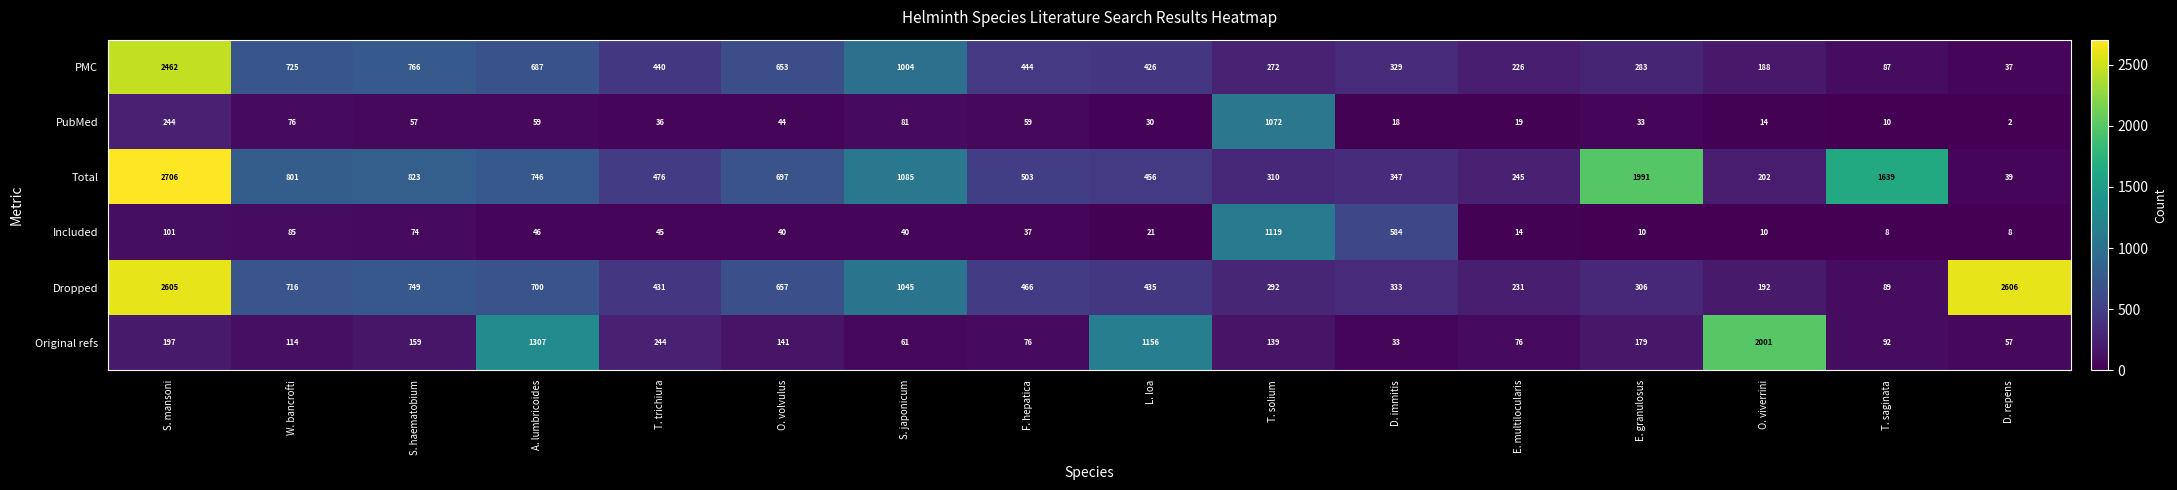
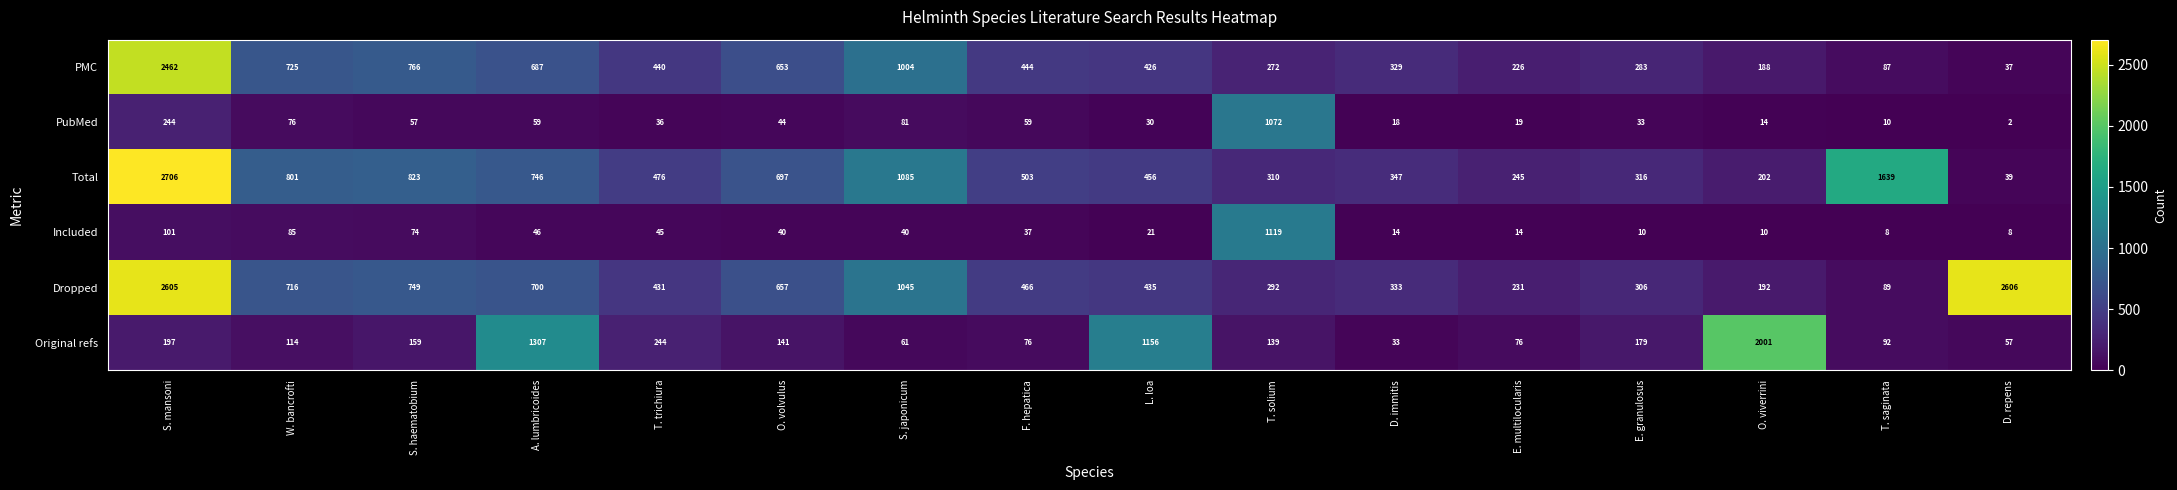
  {
    "PMC": {
      "S. mansoni": 2462,
      "W. bancrofti": 725,
      "S. haematobium": 766,
      "A. lumbricoides": 687,
      "T. trichiura": 440,
      "O. volvulus": 653,
      "S. japonicum": 1004,
      "F. hepatica": 444,
      "L. loa": 426,
      "T. solium": 272,
      "D. immitis": 329,
      "E. multilocularis": 226,
      "E. granulosus": 283,
      "O. viverrini": 188,
      "T. saginata": 87,
      "D. repens": 37
    },
    "PubMed": {
      "S. mansoni": 244,
      "W. bancrofti": 76,
      "S. haematobium": 57,
      "A. lumbricoides": 59,
      "T. trichiura": 36,
      "O. volvulus": 44,
      "S. japonicum": 81,
      "F. hepatica": 59,
      "L. loa": 30,
      "T. solium": 1072,
      "D. immitis": 18,
      "E. multilocularis": 19,
      "E. granulosus": 33,
      "O. viverrini": 14,
      "T. saginata": 10,
      "D. repens": 2
    },
    "Total": {
      "S. mansoni": 2706,
      "W. bancrofti": 801,
      "S. haematobium": 823,
      "A. lumbricoides": 746,
      "T. trichiura": 476,
      "O. volvulus": 697,
      "S. japonicum": 1085,
      "F. hepatica": 503,
      "L. loa": 456,
      "T. solium": 310,
      "D. immitis": 347,
      "E. multilocularis": 245,
-     "E. granulosus": 1991,
+     "E. granulosus": 316,
      "O. viverrini": 202,
      "T. saginata": 1639,
      "D. repens": 39
    },
    "Included": {
      "S. mansoni": 101,
      "W. bancrofti": 85,
      "S. haematobium": 74,
      "A. lumbricoides": 46,
      "T. trichiura": 45,
      "O. volvulus": 40,
      "S. japonicum": 40,
      "F. hepatica": 37,
      "L. loa": 21,
      "T. solium": 1119,
-     "D. immitis": 584,
+     "D. immitis": 14,
      "E. multilocularis": 14,
      "E. granulosus": 10,
      "O. viverrini": 10,
      "T. saginata": 8,
      "D. repens": 8
    },
    "Dropped": {
      "S. mansoni": 2605,
      "W. bancrofti": 716,
      "S. haematobium": 749,
      "A. lumbricoides": 700,
      "T. trichiura": 431,
      "O. volvulus": 657,
      "S. japonicum": 1045,
      "F. hepatica": 466,
      "L. loa": 435,
      "T. solium": 292,
      "D. immitis": 333,
      "E. multilocularis": 231,
      "E. granulosus": 306,
      "O. viverrini": 192,
      "T. saginata": 89,
      "D. repens": 2606
    },
    "Original refs": {
      "S. mansoni": 197,
      "W. bancrofti": 114,
      "S. haematobium": 159,
      "A. lumbricoides": 1307,
      "T. trichiura": 244,
      "O. volvulus": 141,
      "S. japonicum": 61,
      "F. hepatica": 76,
      "L. loa": 1156,
      "T. solium": 139,
      "D. immitis": 33,
      "E. multilocularis": 76,
      "E. granulosus": 179,
      "O. viverrini": 2001,
      "T. saginata": 92,
      "D. repens": 57
    }
  }
